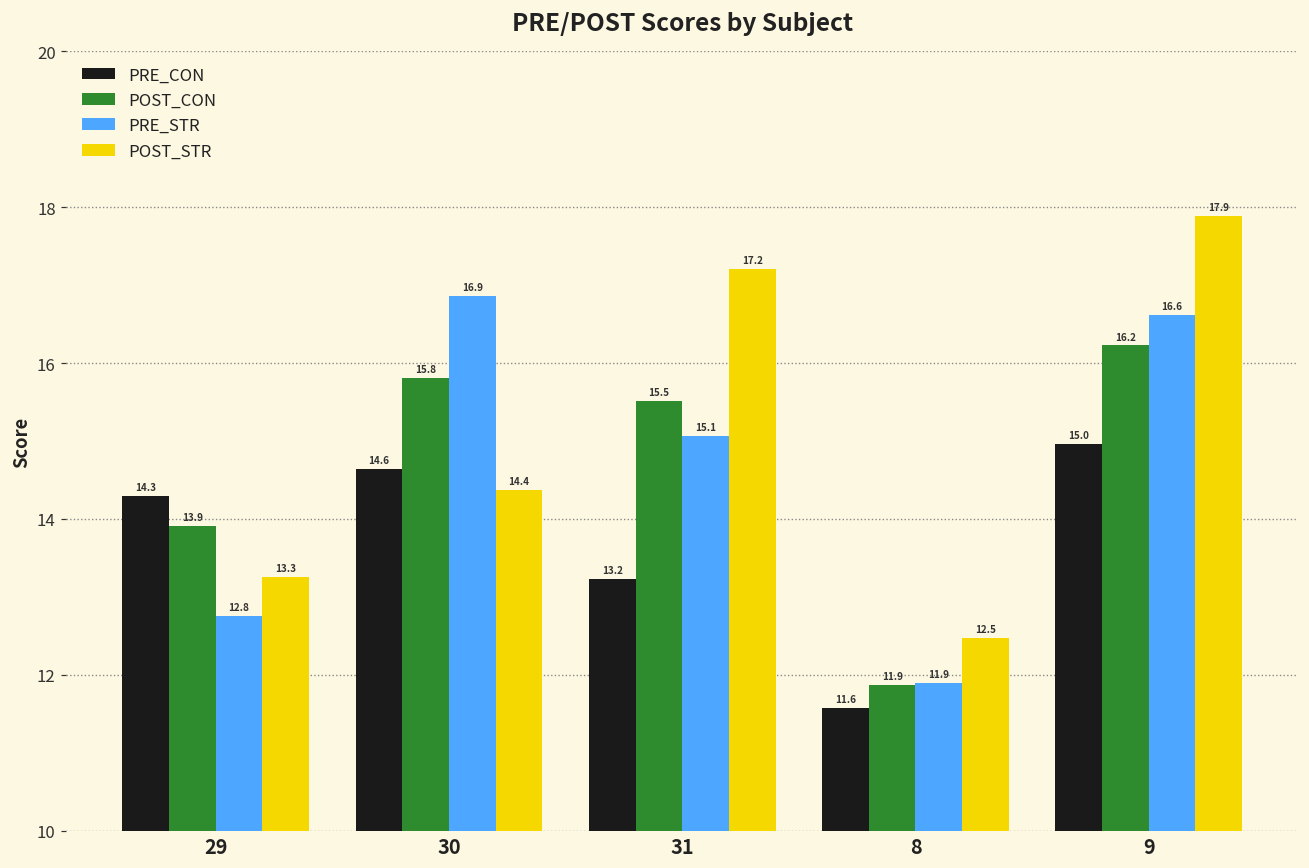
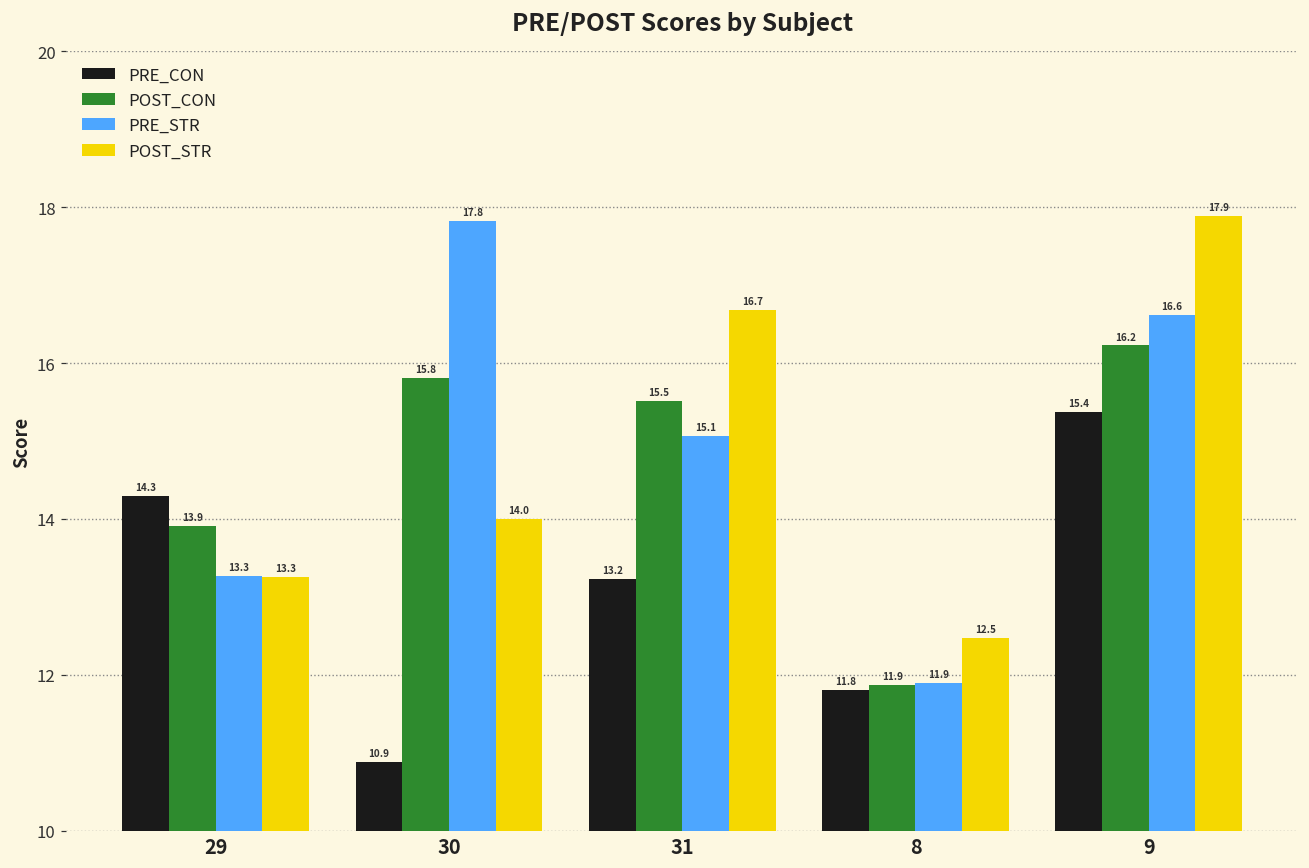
  {
    "PRE_CON": {
      "29": 14.3,
-     "30": 14.6,
+     "30": 10.9,
      "31": 13.2,
-     "8": 11.6,
-     "9": 15.0
+     "8": 11.8,
+     "9": 15.4
    },
    "POST_CON": {
      "29": 13.9,
      "30": 15.8,
      "31": 15.5,
      "8": 11.9,
      "9": 16.2
    },
    "PRE_STR": {
-     "29": 12.8,
-     "30": 16.9,
+     "29": 13.3,
+     "30": 17.8,
      "31": 15.1,
      "8": 11.9,
      "9": 16.6
    },
    "POST_STR": {
      "29": 13.3,
-     "30": 14.4,
-     "31": 17.2,
+     "30": 14.0,
+     "31": 16.7,
      "8": 12.5,
      "9": 17.9
    }
  }
